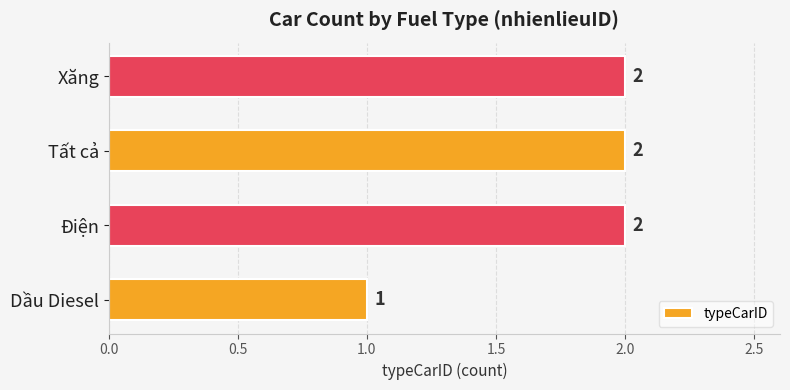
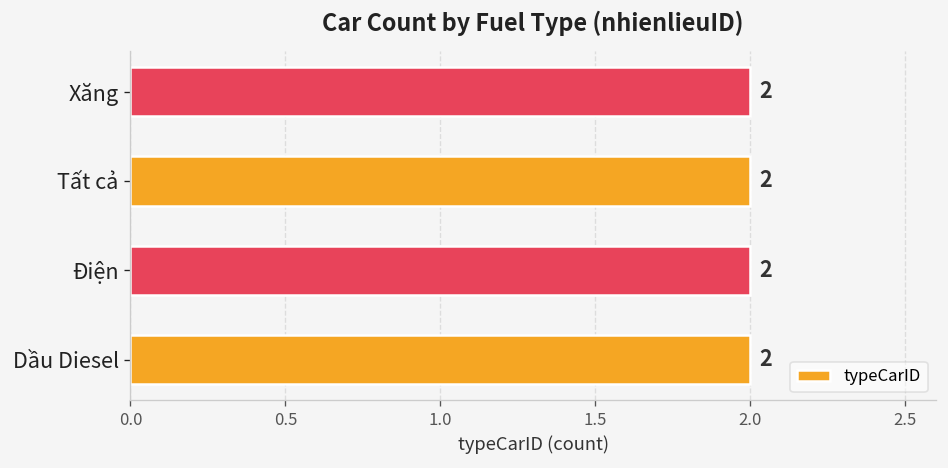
  {
    "Xăng": 2,
    "Tất cả": 2,
    "Điện": 2,
-   "Dầu Diesel": 1
+   "Dầu Diesel": 2
  }
